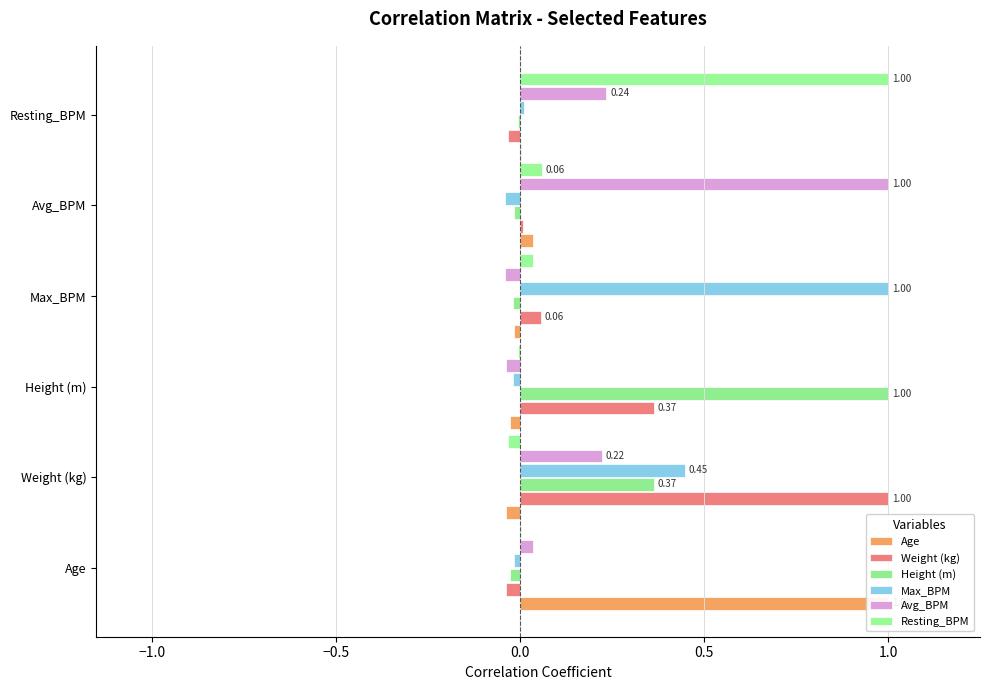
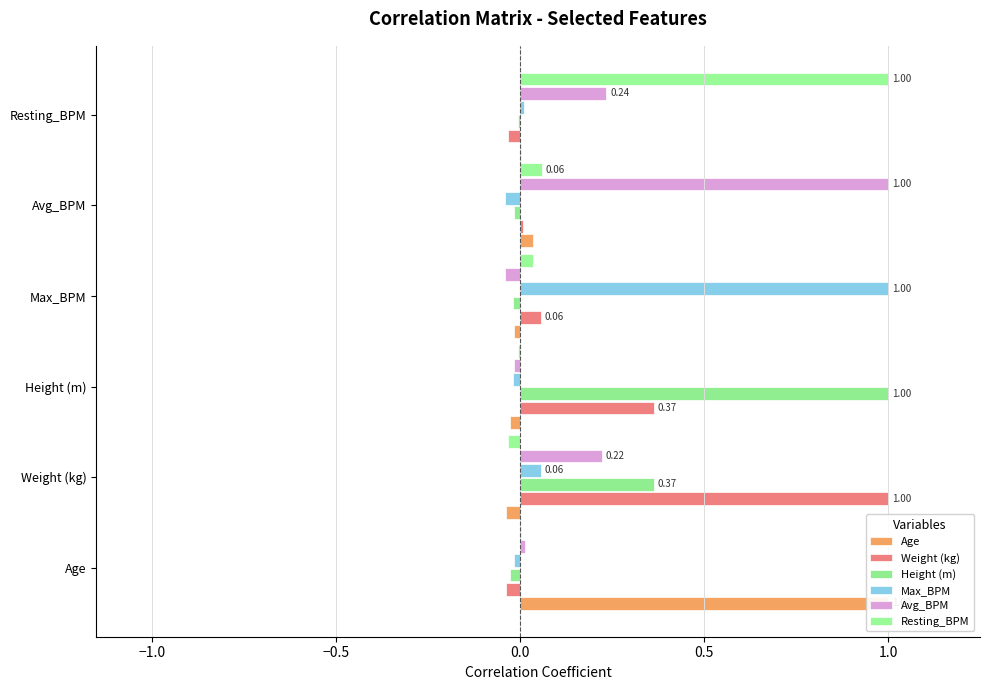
  {
    "Max_BPM": {
      "Max_BPM": 1.00,
-     "Weight (kg)": 0.45
+     "Weight (kg)": 0.06
    },
    "Avg_BPM": {
      "Max_BPM": -0.04,
-     "Height (m)": -0.04,
-     "Age": 0.04
+     "Height (m)": -0.01,
+     "Age": 0.01
    }
  }
